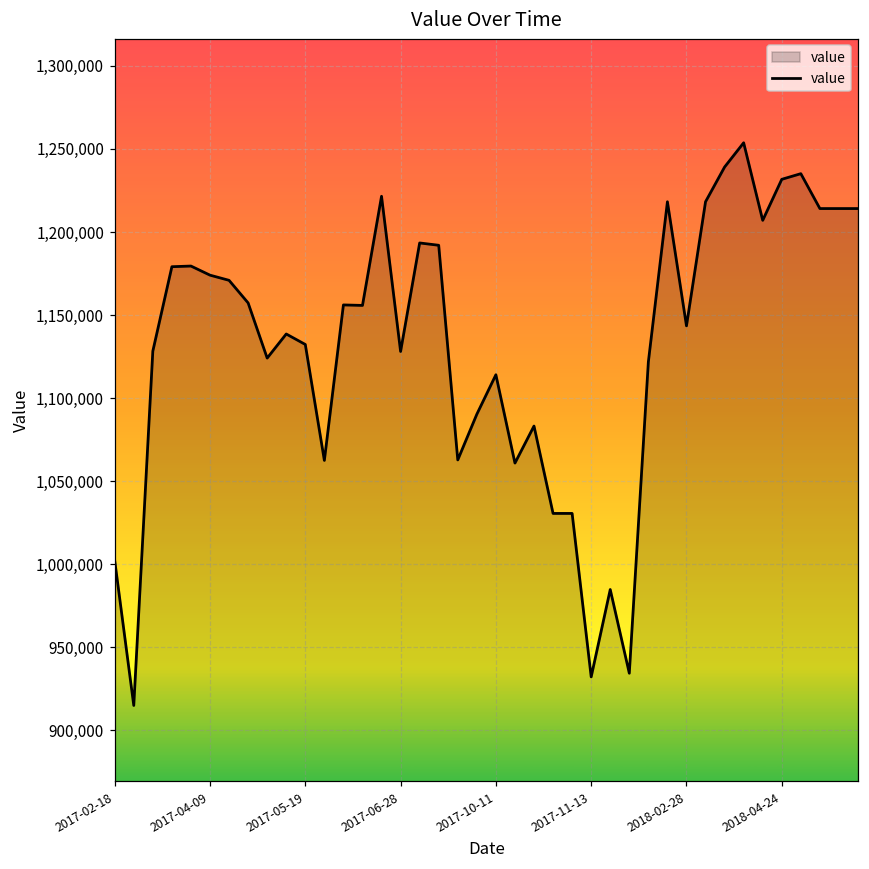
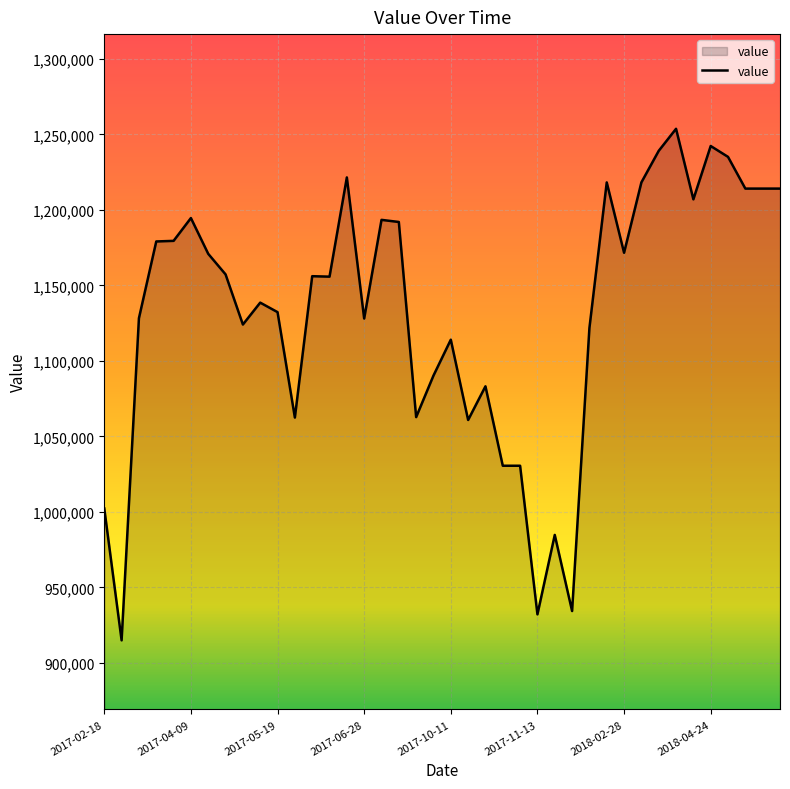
  {
    "2017-02-18": "1,002,000",
-   "2017-04-09": "1,174,000",
+   "2017-04-09": "1,195,000",
    "2017-05-19": "1,132,000",
    "2017-06-28": "1,128,000",
    "2017-10-11": "1,114,000",
    "2017-11-13": "932,000",
-   "2018-02-28": "1,144,000",
-   "2018-04-24": "1,232,000"
+   "2018-02-28": "1,172,000",
+   "2018-04-24": "1,242,000"
  }
